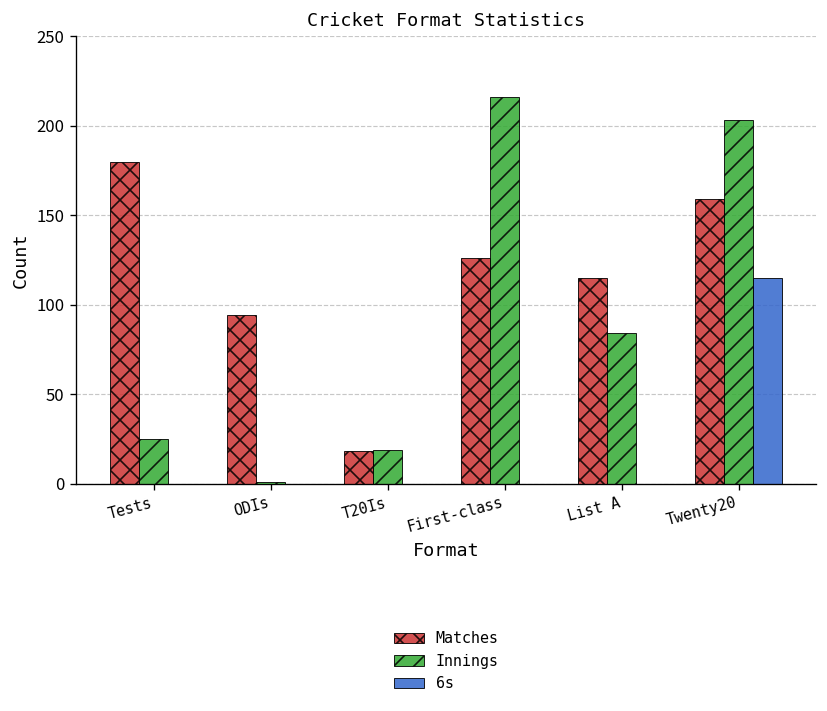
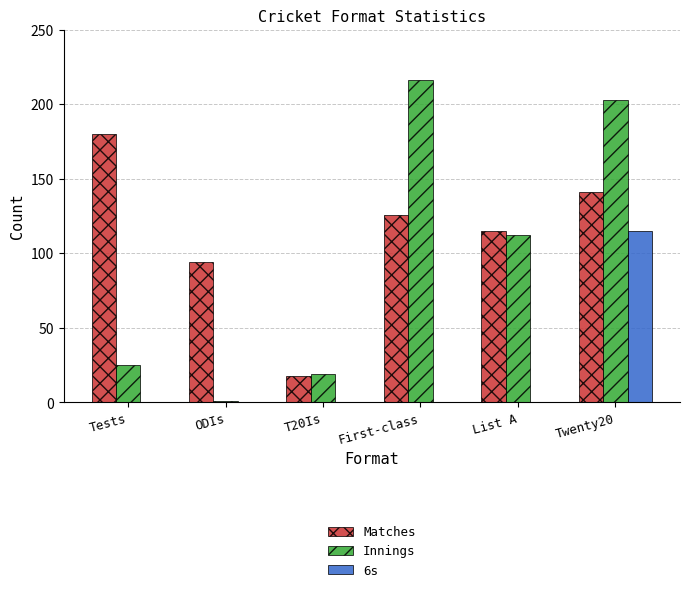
  {
    "Matches": {
      "Tests": 180,
      "ODIs": 94,
      "T20Is": 18,
      "First-class": 126,
      "List A": 115,
-     "Twenty20": 159
+     "Twenty20": 141
    },
    "Innings": {
      "Tests": 25,
      "T20Is": 19,
      "First-class": 216,
-     "List A": 84,
+     "List A": 112,
      "Twenty20": 203
    },
    "6s": {
      "Tests": 0,
      "ODIs": 0,
      "T20Is": 0,
      "First-class": 0,
      "List A": 0,
      "Twenty20": 115
    }
  }
